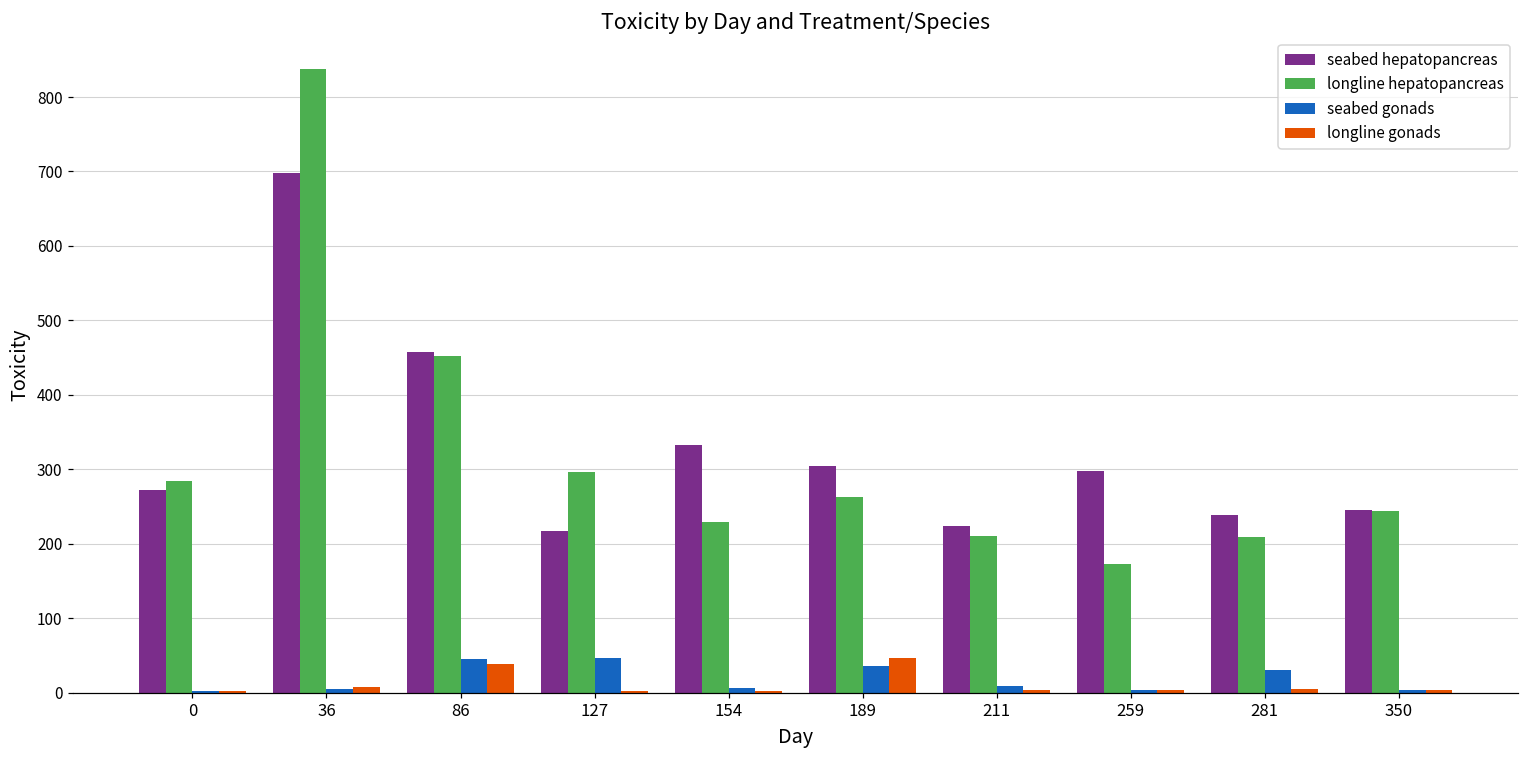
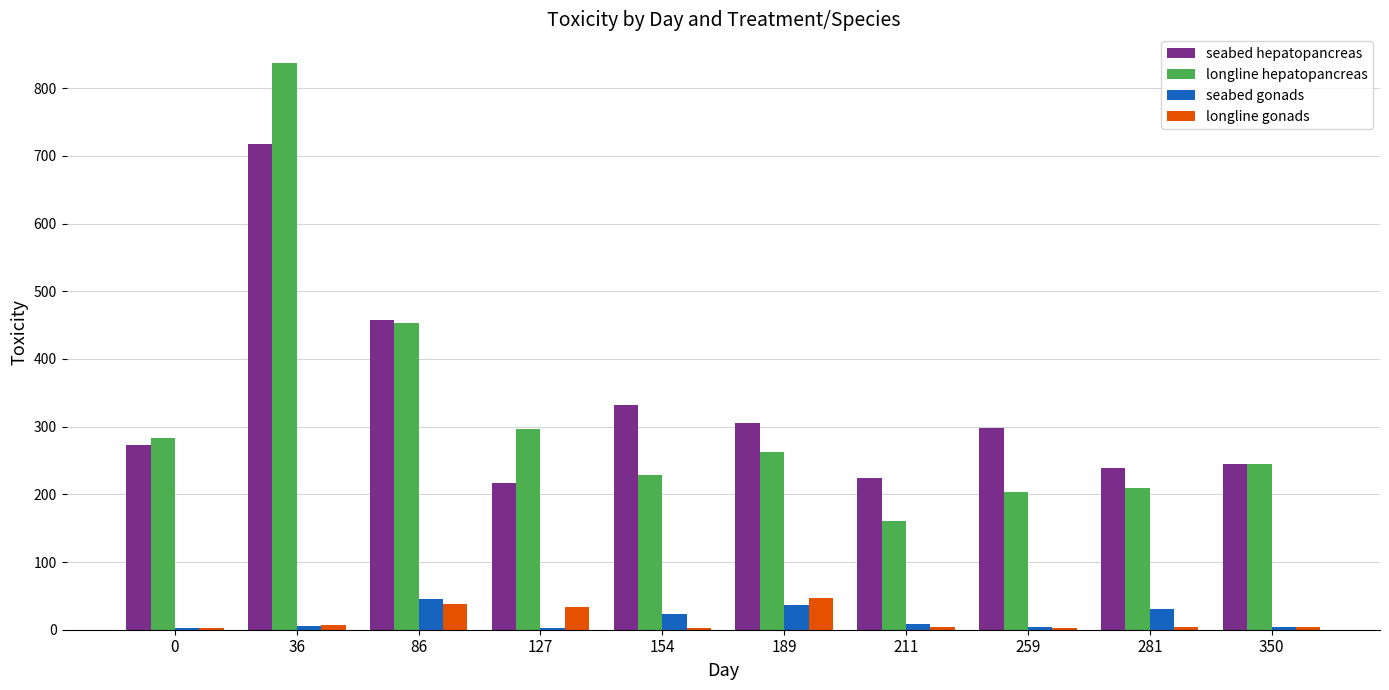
  {
    "seabed hepatopancreas": {
      "0": 270,
-     "36": 700,
+     "36": 720,
      "86": 460,
      "127": 220,
      "154": 330,
      "189": 300,
      "211": 220,
      "259": 300,
      "281": 240,
      "350": 250
    },
    "longline hepatopancreas": {
      "0": 280,
      "36": 840,
      "86": 450,
      "127": 300,
      "154": 230,
      "189": 260,
-     "211": 210,
-     "259": 170,
+     "211": 160,
+     "259": 200,
      "281": 210,
      "350": 240
    },
    "seabed gonads": {
      "36": 10,
      "86": 50,
-     "127": 50,
-     "154": 10,
+     "127": 0,
+     "154": 20,
      "189": 40,
      "211": 10,
      "281": 30,
      "350": 0
    },
    "longline gonads": {
      "36": 10,
      "86": 40,
-     "127": 0,
+     "127": 30,
      "189": 50,
      "281": 0,
      "350": 0
    }
  }
